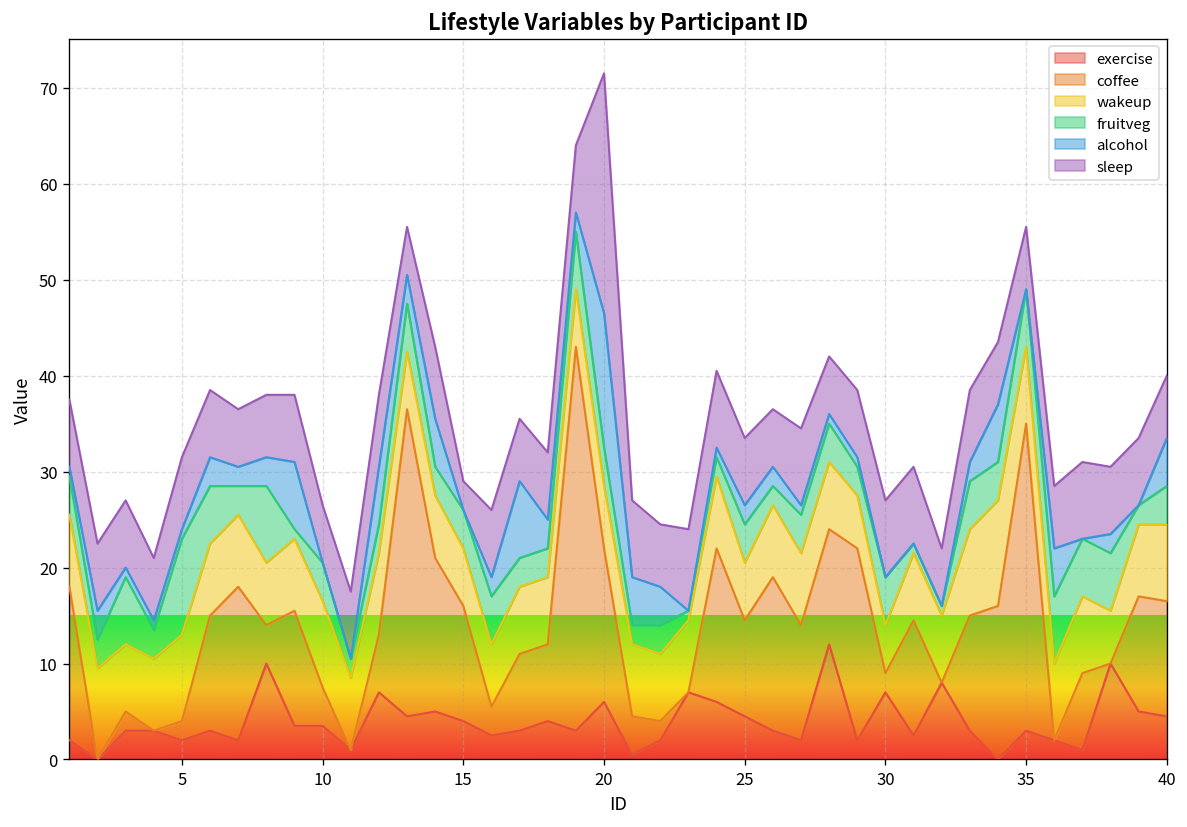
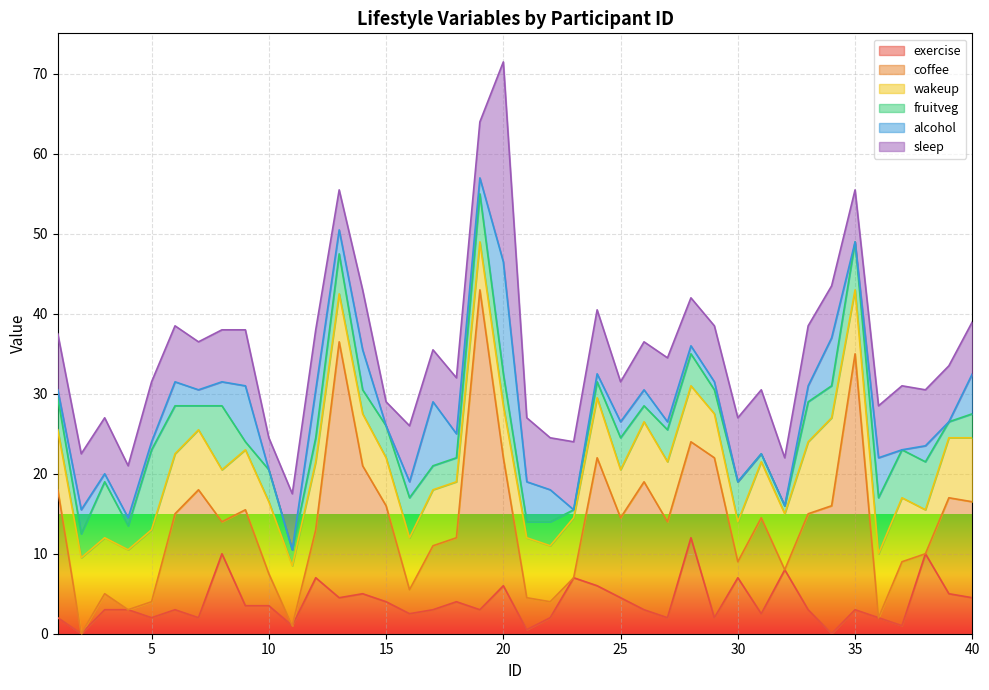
  {
    "fruitveg": {
      "5": 10,
      "20": 4,
      "25": 4,
-     "40": 4
+     "40": 3
    },
    "alcohol": {
      "5": 1,
      "20": 14,
      "25": 2,
      "40": 5
    },
    "sleep": {
      "5": 8,
-     "10": 6,
+     "10": 4,
      "15": 3,
      "20": 25,
-     "25": 7,
+     "25": 5,
      "30": 8,
      "35": 7,
      "40": 7
    }
  }
